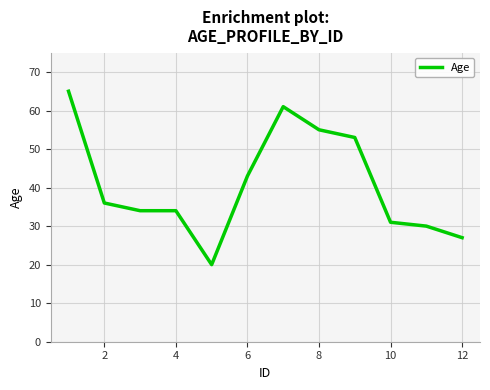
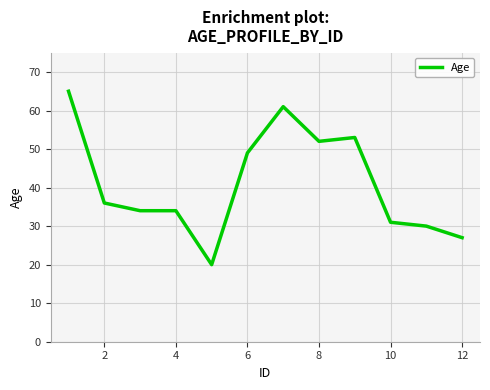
  {
    "2": 36,
    "4": 34,
-   "6": 43,
-   "8": 55,
+   "6": 49,
+   "8": 52,
    "10": 31,
    "12": 27
  }
